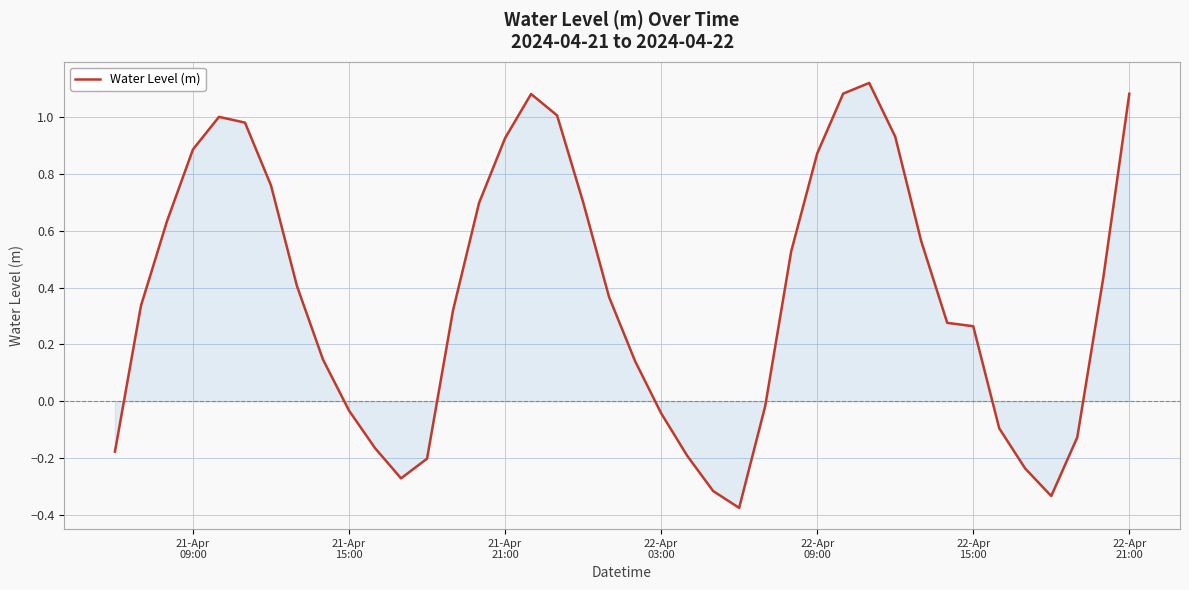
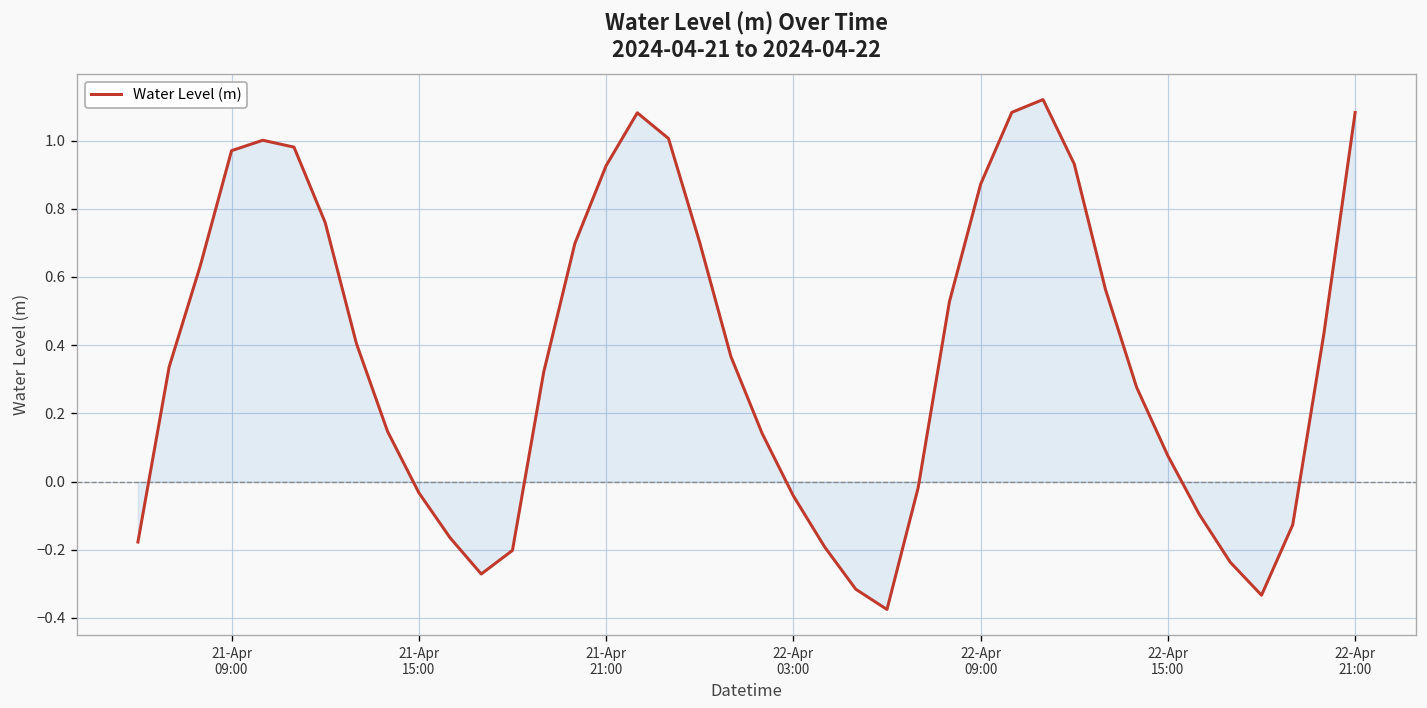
  {
    "Water Level (m)": {
-     "21-Apr 09:00": 0.89,
+     "21-Apr 09:00": 0.97,
      "21-Apr 15:00": -0.03,
      "22-Apr 03:00": -0.04,
-     "22-Apr 15:00": 0.26
+     "22-Apr 15:00": 0.08
    }
  }
